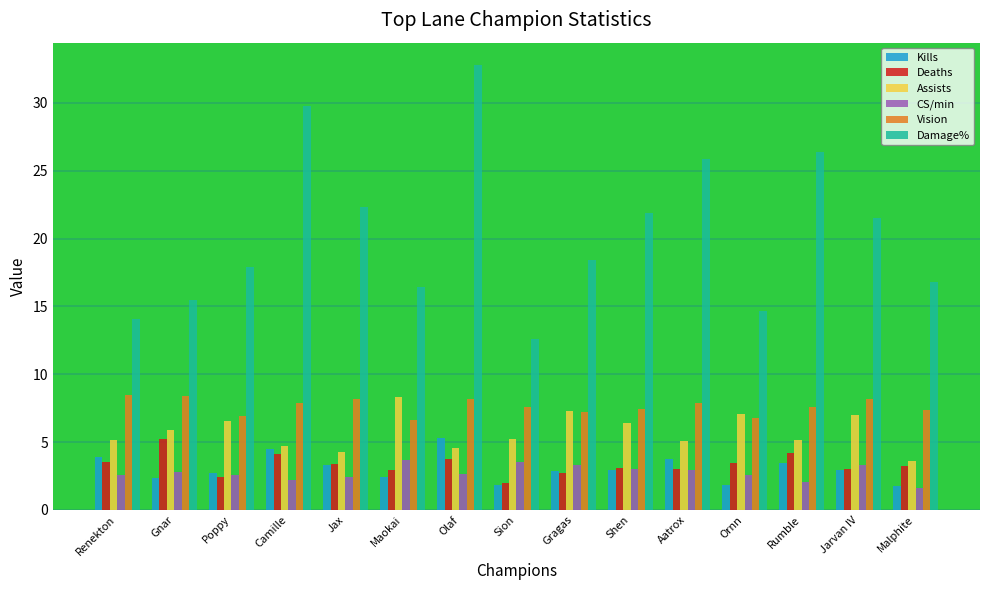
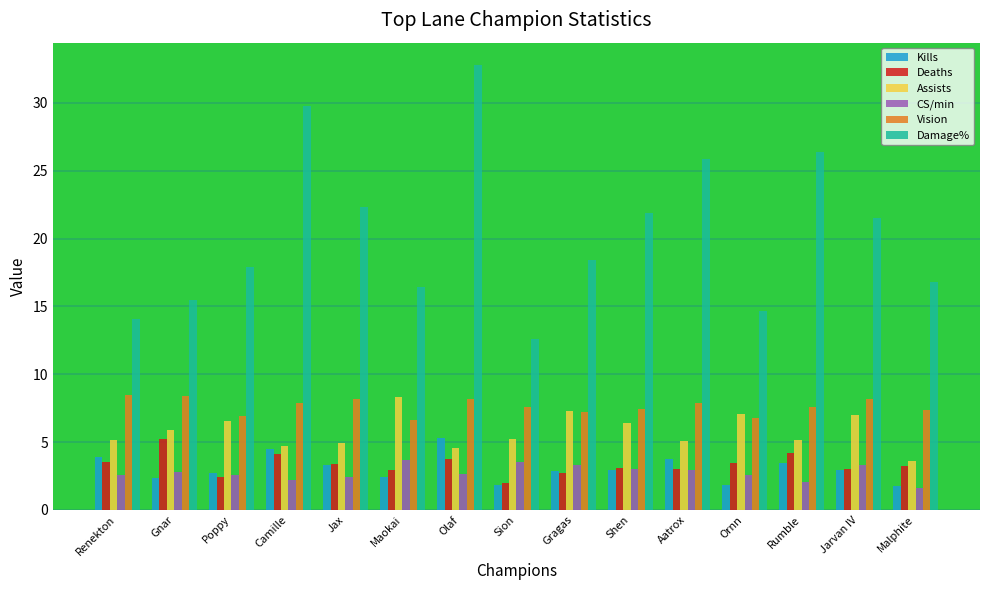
  {
    "Kills": {
      "Renekton": 3.9,
      "Gnar": 2.4,
      "Poppy": 2.7,
      "Camille": 4.5,
      "Jax": 3.3,
      "Maokai": 2.4,
      "Olaf": 5.3,
      "Sion": 1.8,
      "Gragas": 2.9,
      "Shen": 2.9,
      "Aatrox": 3.7,
      "Ornn": 1.9,
      "Rumble": 3.4,
      "Jarvan IV": 2.9,
      "Malphite": 1.8
    },
    "Deaths": {
      "Renekton": 3.5,
      "Gnar": 5.3,
      "Poppy": 2.4,
      "Camille": 4.2,
      "Jax": 3.4,
      "Maokai": 2.9,
      "Olaf": 3.8,
      "Sion": 2.0,
      "Gragas": 2.8,
      "Shen": 3.1,
      "Aatrox": 3.0,
      "Ornn": 3.5,
      "Rumble": 4.2,
      "Jarvan IV": 3.0,
      "Malphite": 3.3
    },
    "Assists": {
      "Renekton": 5.1,
      "Gnar": 5.9,
      "Poppy": 6.6,
      "Camille": 4.7,
-     "Jax": 4.3,
+     "Jax": 5.0,
      "Maokai": 8.3,
      "Olaf": 4.6,
      "Sion": 5.2,
      "Gragas": 7.3,
      "Shen": 6.4,
      "Aatrox": 5.1,
      "Ornn": 7.1,
      "Rumble": 5.1,
      "Jarvan IV": 7.0,
      "Malphite": 3.6
    },
    "CS/min": {
      "Renekton": 2.6,
      "Gnar": 2.8,
      "Poppy": 2.6,
      "Camille": 2.2,
      "Jax": 2.4,
      "Maokai": 3.7,
      "Olaf": 2.6,
      "Sion": 3.5,
      "Gragas": 3.3,
      "Shen": 3.0,
      "Aatrox": 2.9,
      "Ornn": 2.6,
      "Rumble": 2.0,
      "Jarvan IV": 3.3,
      "Malphite": 1.6
    },
    "Vision": {
      "Renekton": 8.5,
      "Gnar": 8.4,
      "Poppy": 6.9,
      "Camille": 7.9,
      "Jax": 8.2,
      "Maokai": 6.6,
      "Olaf": 8.2,
      "Sion": 7.6,
      "Gragas": 7.2,
      "Shen": 7.5,
      "Aatrox": 7.9,
      "Ornn": 6.8,
      "Rumble": 7.6,
      "Jarvan IV": 8.2,
      "Malphite": 7.4
    },
    "Damage%": {
      "Renekton": 14.1,
      "Gnar": 15.5,
      "Poppy": 17.9,
      "Camille": 29.8,
      "Jax": 22.3,
      "Maokai": 16.4,
      "Olaf": 32.8,
      "Sion": 12.6,
      "Gragas": 18.4,
      "Shen": 21.9,
      "Aatrox": 25.9,
      "Ornn": 14.7,
      "Rumble": 26.4,
      "Jarvan IV": 21.5,
      "Malphite": 16.8
    }
  }
